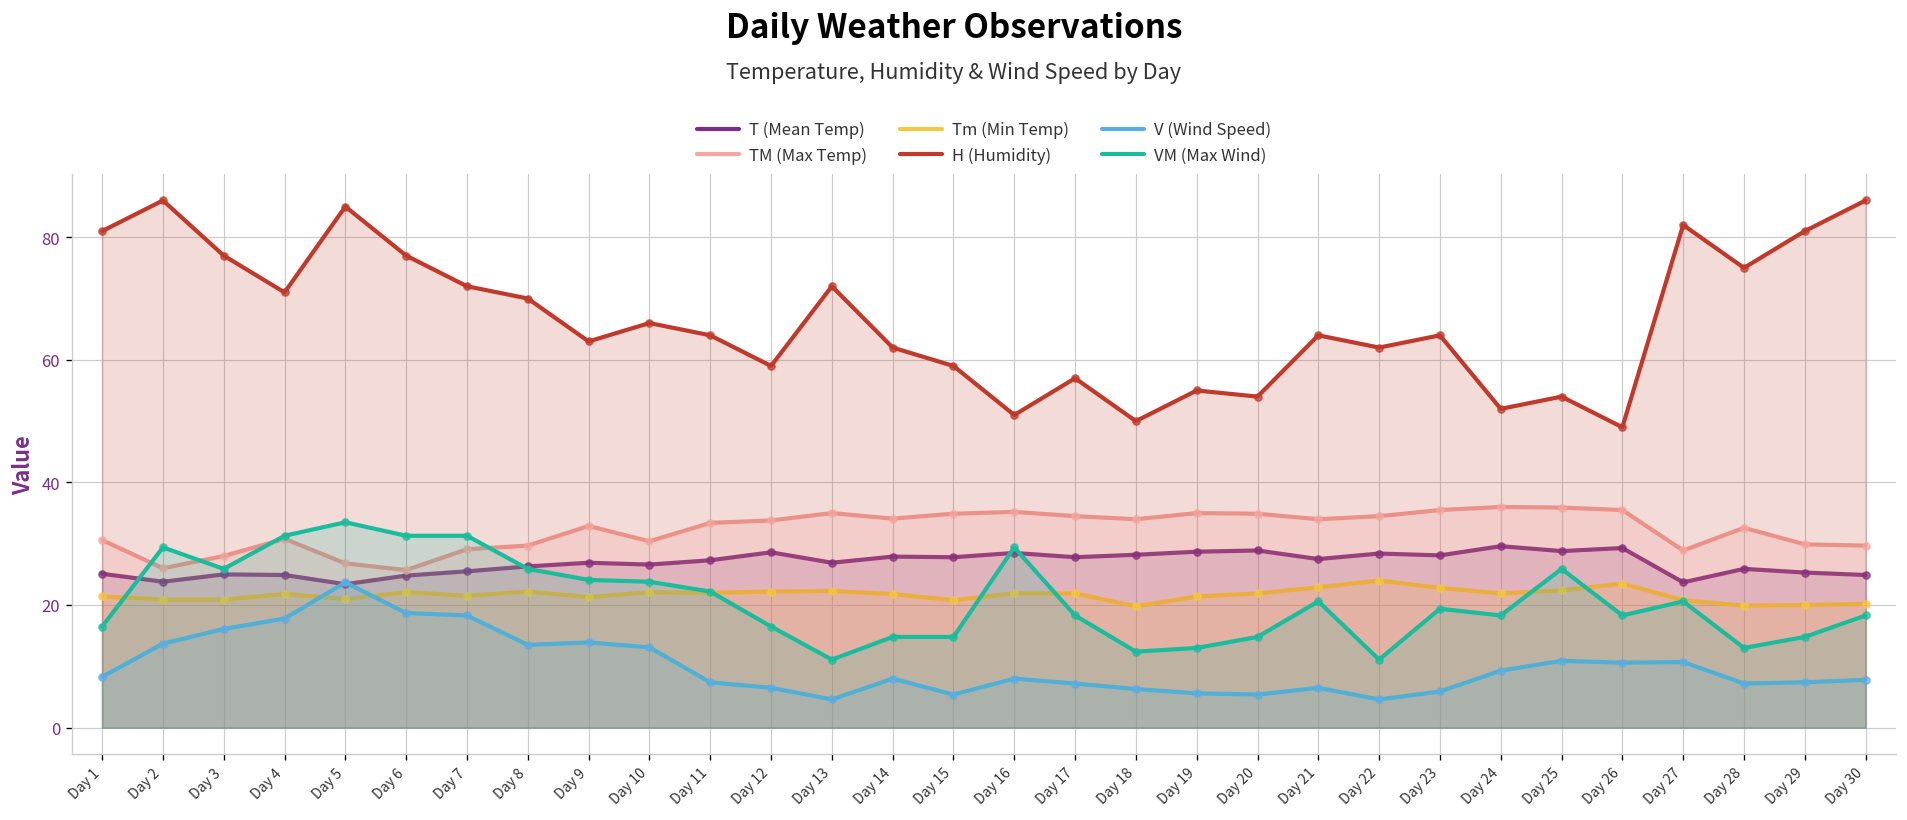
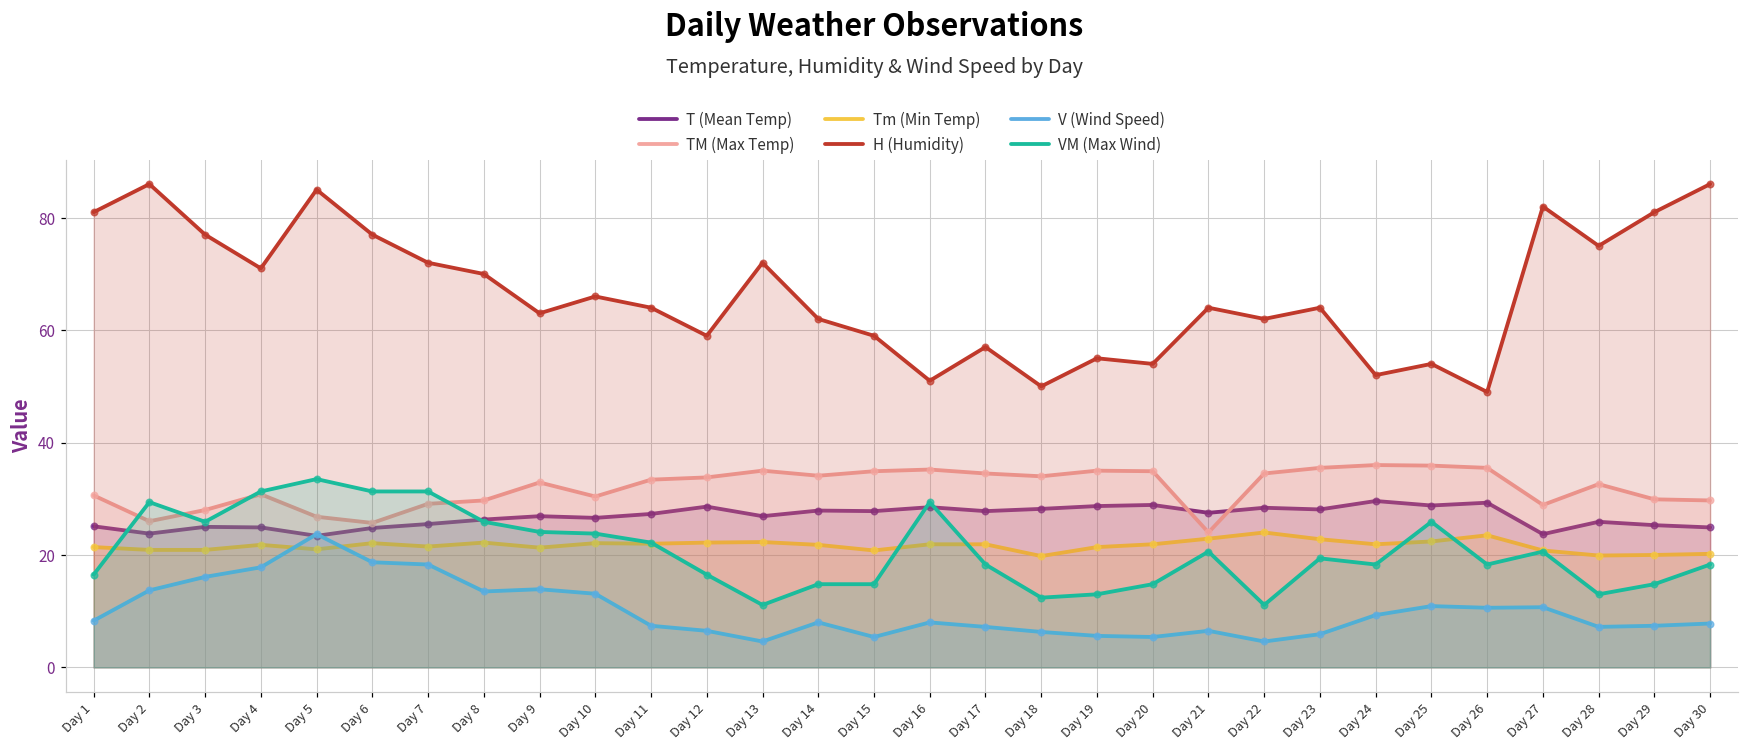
  {
    "T (Mean Temp)": {
      "Day 1": 25,
      "Day 2": 24,
      "Day 3": 25,
      "Day 4": 25,
      "Day 6": 25,
      "Day 7": 26,
      "Day 9": 27,
      "Day 10": 27,
      "Day 11": 27,
      "Day 12": 29,
      "Day 13": 27,
      "Day 14": 28,
      "Day 15": 28,
      "Day 16": 29,
      "Day 17": 28,
      "Day 18": 28,
      "Day 19": 29,
      "Day 20": 29,
      "Day 21": 28,
      "Day 22": 28,
      "Day 23": 28,
      "Day 24": 30,
      "Day 25": 29,
      "Day 26": 29,
      "Day 27": 24,
      "Day 28": 26,
      "Day 29": 25,
      "Day 30": 25
    },
    "TM (Max Temp)": {
      "Day 1": 31,
      "Day 2": 26,
      "Day 3": 28,
      "Day 4": 31,
      "Day 5": 27,
      "Day 6": 26,
      "Day 7": 29,
      "Day 8": 30,
      "Day 9": 33,
      "Day 10": 30,
      "Day 11": 33,
      "Day 12": 34,
      "Day 13": 35,
      "Day 14": 34,
      "Day 15": 35,
      "Day 16": 35,
      "Day 17": 35,
      "Day 18": 34,
      "Day 19": 35,
      "Day 20": 35,
-     "Day 21": 34,
+     "Day 21": 24,
      "Day 22": 35,
      "Day 23": 36,
      "Day 24": 36,
      "Day 25": 36,
      "Day 26": 36,
      "Day 27": 29,
      "Day 28": 33,
      "Day 29": 30,
      "Day 30": 30
    },
    "Tm (Min Temp)": {
      "Day 1": 21,
      "Day 2": 21,
      "Day 3": 21,
      "Day 4": 22,
      "Day 5": 21,
      "Day 6": 22,
      "Day 7": 22,
      "Day 8": 22,
      "Day 9": 21,
      "Day 10": 22,
      "Day 12": 22,
      "Day 13": 22,
      "Day 14": 22,
      "Day 15": 21,
      "Day 16": 22,
      "Day 17": 22,
      "Day 18": 20,
      "Day 19": 21,
      "Day 20": 22,
      "Day 21": 23,
      "Day 22": 24,
      "Day 23": 23,
      "Day 24": 22,
      "Day 25": 22,
      "Day 26": 24,
      "Day 28": 20,
      "Day 29": 20,
      "Day 30": 20
    },
    "H (Humidity)": {
      "Day 1": 81,
      "Day 2": 86,
      "Day 3": 77,
      "Day 4": 71,
      "Day 5": 85,
      "Day 6": 77,
      "Day 7": 72,
      "Day 8": 70,
      "Day 9": 63,
      "Day 10": 66,
      "Day 11": 64,
      "Day 12": 59,
      "Day 13": 72,
      "Day 14": 62,
      "Day 15": 59,
      "Day 16": 51,
      "Day 17": 57,
      "Day 18": 50,
      "Day 19": 55,
      "Day 20": 54,
      "Day 21": 64,
      "Day 22": 62,
      "Day 23": 64,
      "Day 24": 52,
      "Day 25": 54,
      "Day 26": 49,
      "Day 27": 82,
      "Day 28": 75,
      "Day 29": 81,
      "Day 30": 86
    },
    "V (Wind Speed)": {
      "Day 1": 8,
      "Day 2": 14,
      "Day 3": 16,
      "Day 4": 18,
      "Day 6": 19,
      "Day 7": 18,
      "Day 8": 14,
      "Day 9": 14,
      "Day 10": 13,
      "Day 11": 7,
      "Day 12": 7,
      "Day 13": 5,
      "Day 14": 8,
      "Day 15": 5,
      "Day 16": 8,
      "Day 17": 7,
      "Day 18": 6,
      "Day 19": 6,
      "Day 20": 5,
      "Day 21": 7,
      "Day 22": 5,
      "Day 23": 6,
      "Day 24": 9,
      "Day 25": 11,
      "Day 26": 11,
      "Day 27": 11,
      "Day 28": 7,
      "Day 29": 7,
      "Day 30": 8
    },
    "VM (Max Wind)": {
      "Day 1": 17,
      "Day 2": 29,
      "Day 3": 26,
      "Day 4": 31,
      "Day 5": 34,
      "Day 6": 31,
      "Day 7": 31,
      "Day 9": 24,
      "Day 10": 24,
      "Day 12": 17,
      "Day 13": 11,
      "Day 14": 15,
      "Day 15": 15,
      "Day 16": 29,
      "Day 17": 18,
      "Day 18": 12,
      "Day 19": 13,
      "Day 20": 15,
      "Day 21": 21,
      "Day 22": 11,
      "Day 23": 19,
      "Day 24": 18,
      "Day 25": 26,
      "Day 26": 18,
      "Day 28": 13,
      "Day 29": 15,
      "Day 30": 18
    }
  }
